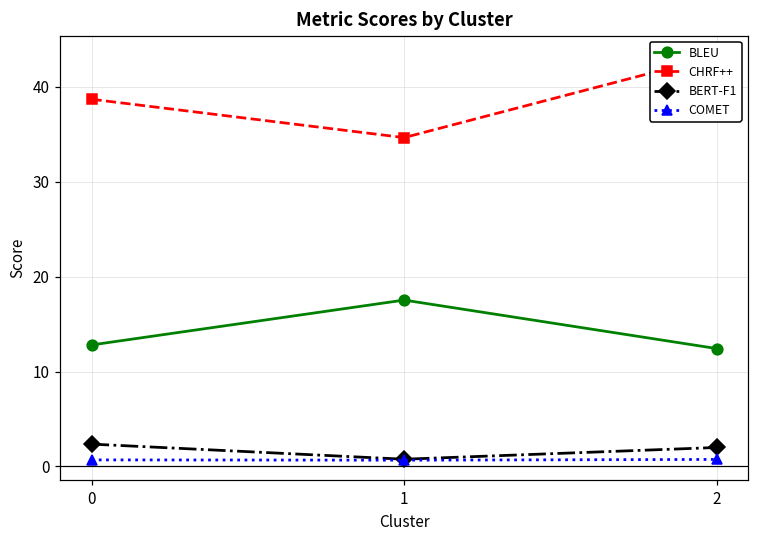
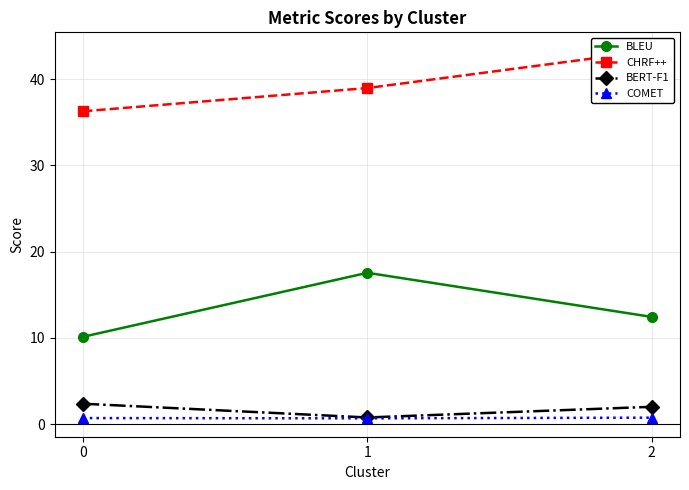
  {
    "BLEU": {
-     "0": 13,
+     "0": 10,
      "1": 18,
      "2": 12
    },
    "CHRF++": {
-     "0": 39,
-     "1": 35
+     "0": 36,
+     "1": 39
    },
    "BERT-F1": {
      "0": 2,
      "2": 2
    },
    "COMET": {
      "0": 1,
      "2": 1
    }
  }
